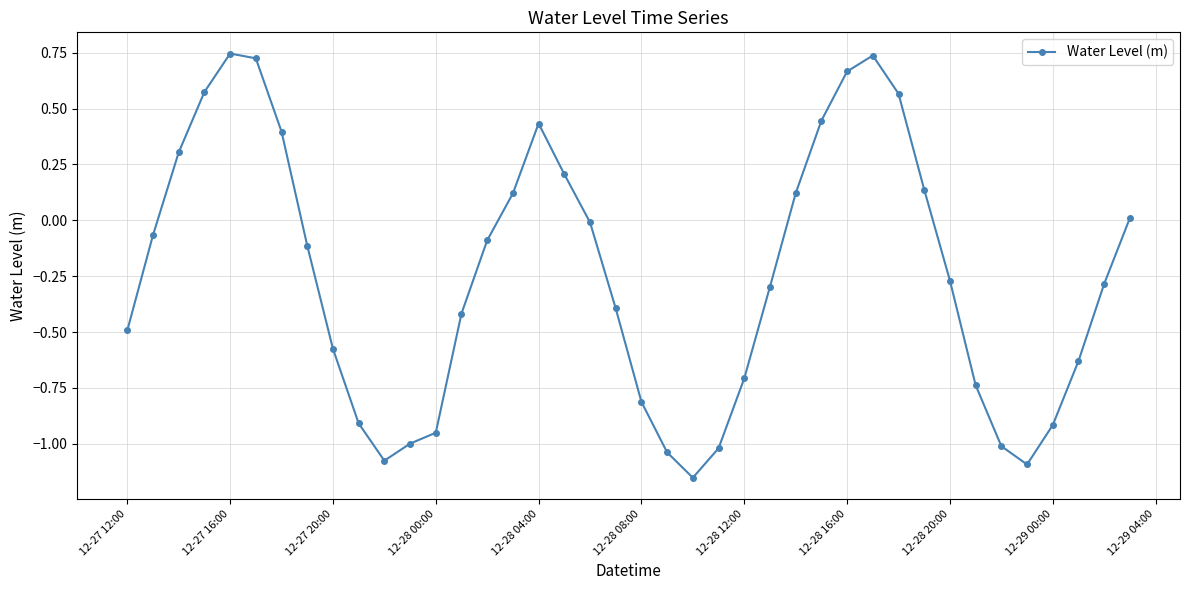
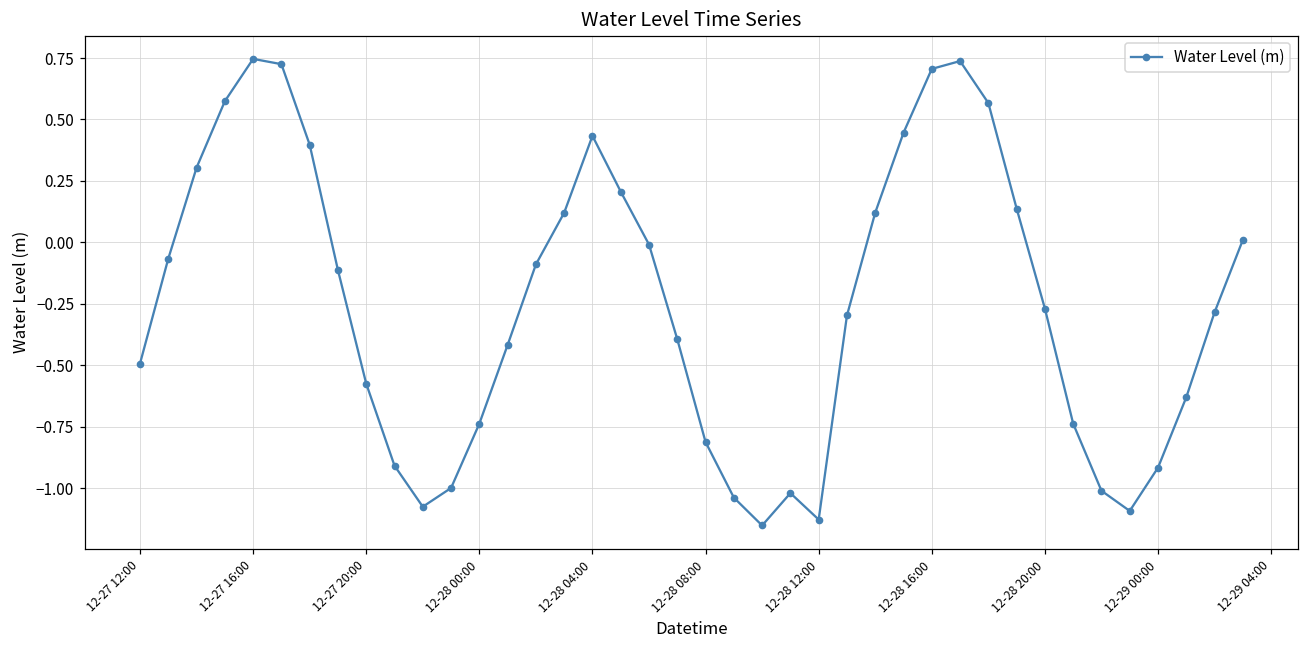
  {
    "12-27 12:00": -0.49,
    "12-27 16:00": 0.75,
    "12-27 20:00": -0.57,
-   "12-28 00:00": -0.95,
+   "12-28 00:00": -0.74,
    "12-28 04:00": 0.43,
    "12-28 08:00": -0.81,
-   "12-28 12:00": -0.71,
-   "12-28 16:00": 0.67,
+   "12-28 12:00": -1.13,
+   "12-28 16:00": 0.71,
    "12-28 20:00": -0.27,
    "12-29 00:00": -0.92
  }
